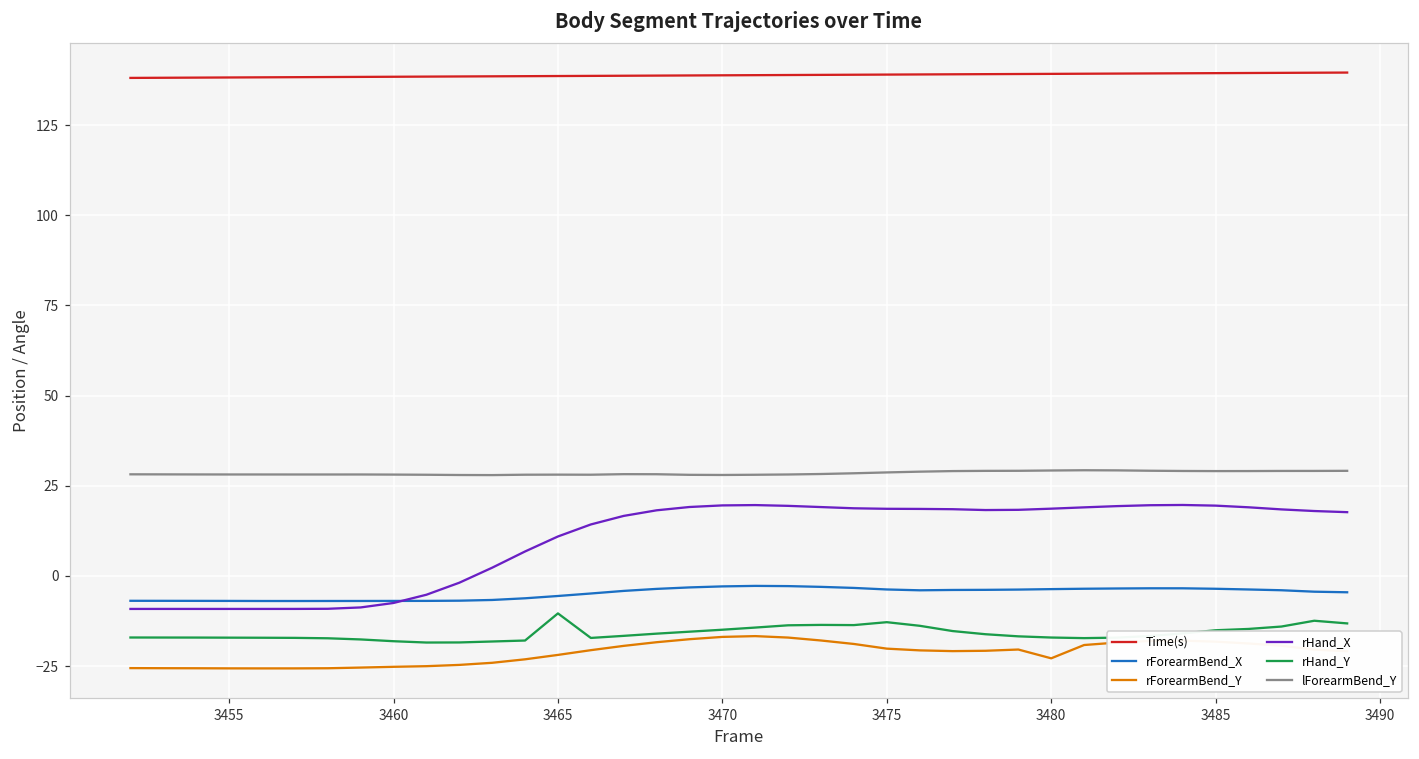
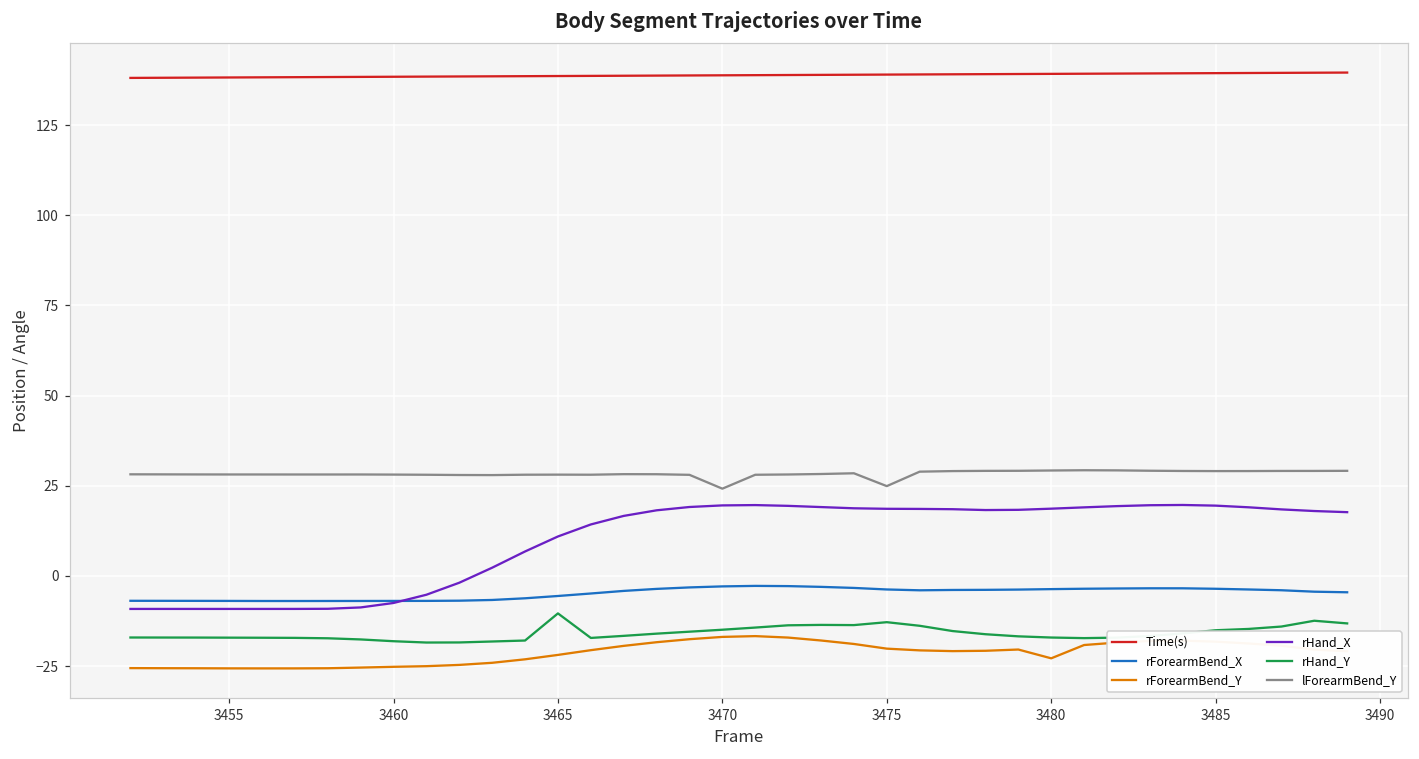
  {
    "Time(s)": {
      "3455": 138,
      "3460": 138,
      "3465": 139,
      "3470": 139,
      "3475": 139,
      "3480": 139,
      "3485": 139
    },
    "rForearmBend_X": {
      "3455": -7,
      "3465": -6,
      "3470": -3,
      "3475": -4,
      "3480": -4,
      "3485": -4
    },
    "rForearmBend_Y": {
      "3455": -26,
      "3460": -25,
      "3465": -22,
      "3470": -17,
      "3475": -20,
      "3480": -23
    },
    "rHand_X": {
      "3455": -9,
      "3465": 11,
      "3470": 20,
      "3475": 19,
      "3480": 19,
      "3485": 20
    },
    "rHand_Y": {
      "3455": -17,
      "3460": -18,
      "3465": -10,
      "3470": -15,
      "3475": -13,
      "3480": -17,
      "3485": -15
    },
    "lForearmBend_Y": {
      "3455": 28,
      "3460": 28,
      "3465": 28,
-     "3470": 28,
-     "3475": 29,
+     "3470": 24,
+     "3475": 25,
      "3480": 29,
      "3485": 29
    }
  }
